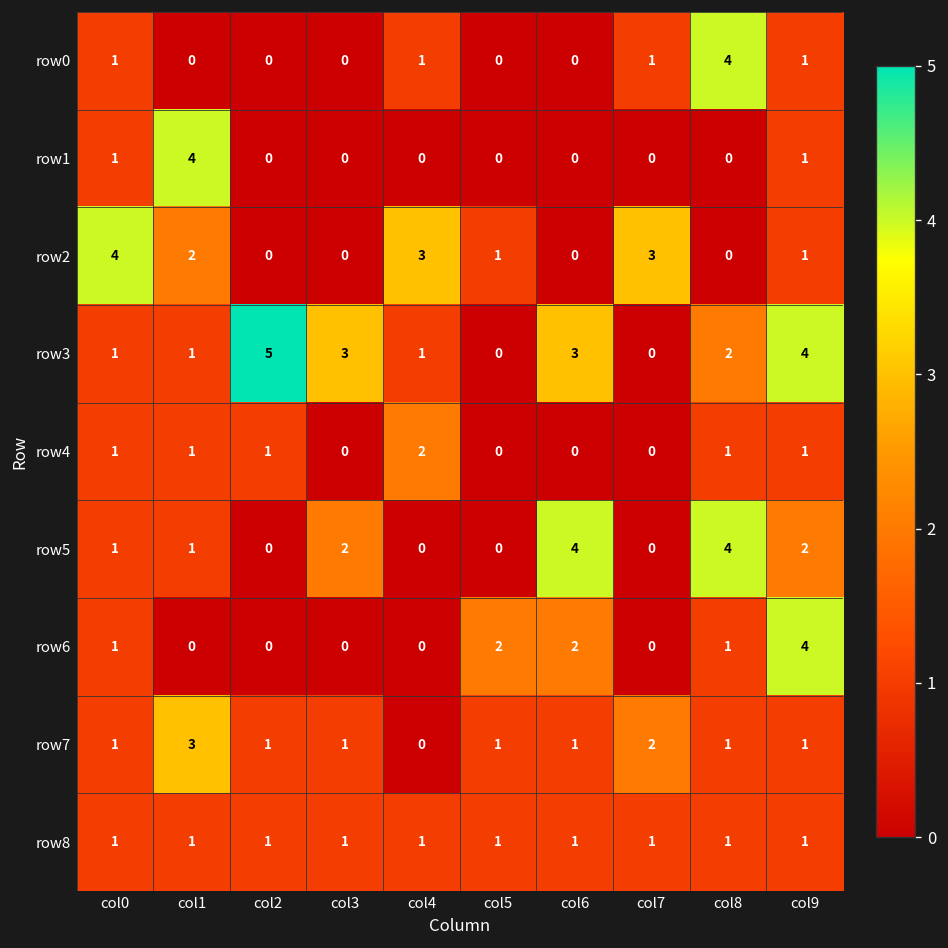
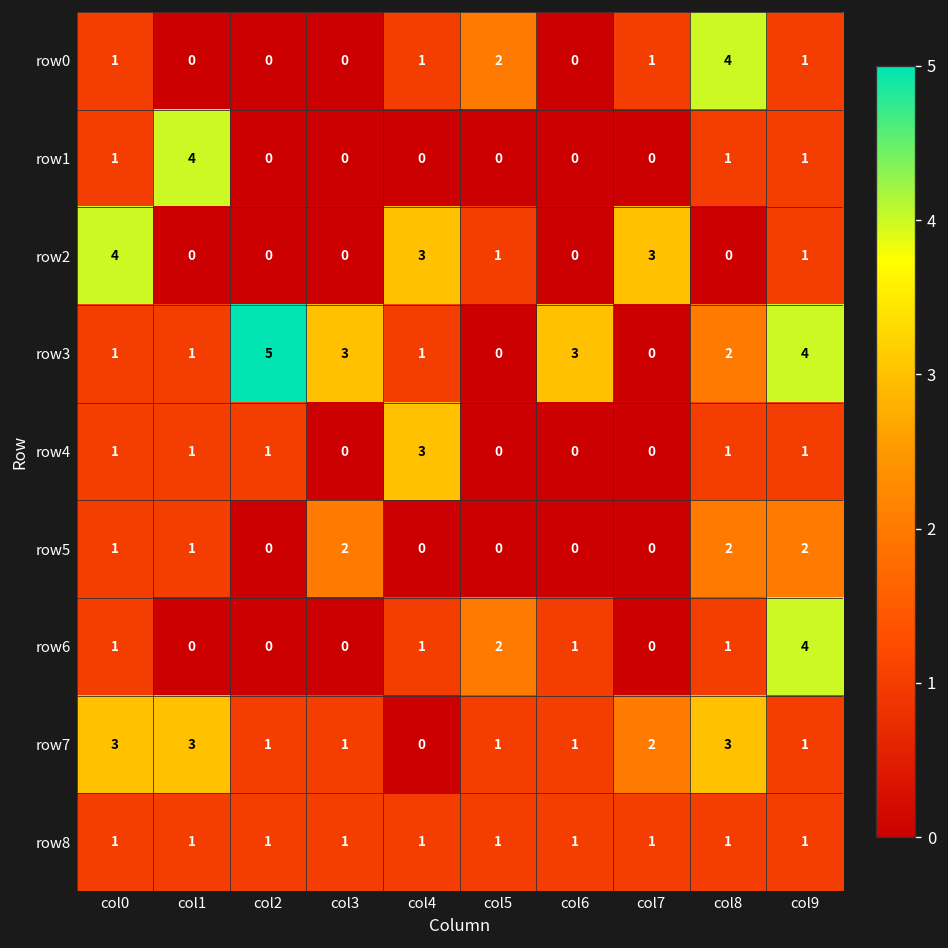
  {
    "row0": {
      "col0": 1,
      "col1": 0,
      "col2": 0,
      "col3": 0,
      "col4": 1,
-     "col5": 0,
+     "col5": 2,
      "col6": 0,
      "col7": 1,
      "col8": 4,
      "col9": 1
    },
    "row1": {
      "col0": 1,
      "col1": 4,
      "col2": 0,
      "col3": 0,
      "col4": 0,
      "col5": 0,
      "col6": 0,
      "col7": 0,
-     "col8": 0,
+     "col8": 1,
      "col9": 1
    },
    "row2": {
      "col0": 4,
-     "col1": 2,
+     "col1": 0,
      "col2": 0,
      "col3": 0,
      "col4": 3,
      "col5": 1,
      "col6": 0,
      "col7": 3,
      "col8": 0,
      "col9": 1
    },
    "row3": {
      "col0": 1,
      "col1": 1,
      "col2": 5,
      "col3": 3,
      "col4": 1,
      "col5": 0,
      "col6": 3,
      "col7": 0,
      "col8": 2,
      "col9": 4
    },
    "row4": {
      "col0": 1,
      "col1": 1,
      "col2": 1,
      "col3": 0,
-     "col4": 2,
+     "col4": 3,
      "col5": 0,
      "col6": 0,
      "col7": 0,
      "col8": 1,
      "col9": 1
    },
    "row5": {
      "col0": 1,
      "col1": 1,
      "col2": 0,
      "col3": 2,
      "col4": 0,
      "col5": 0,
-     "col6": 4,
+     "col6": 0,
      "col7": 0,
-     "col8": 4,
+     "col8": 2,
      "col9": 2
    },
    "row6": {
      "col0": 1,
      "col1": 0,
      "col2": 0,
      "col3": 0,
-     "col4": 0,
+     "col4": 1,
      "col5": 2,
-     "col6": 2,
+     "col6": 1,
      "col7": 0,
      "col8": 1,
      "col9": 4
    },
    "row7": {
-     "col0": 1,
+     "col0": 3,
      "col1": 3,
      "col2": 1,
      "col3": 1,
      "col4": 0,
      "col5": 1,
      "col6": 1,
      "col7": 2,
-     "col8": 1,
+     "col8": 3,
      "col9": 1
    },
    "row8": {
      "col0": 1,
      "col1": 1,
      "col2": 1,
      "col3": 1,
      "col4": 1,
      "col5": 1,
      "col6": 1,
      "col7": 1,
      "col8": 1,
      "col9": 1
    }
  }
